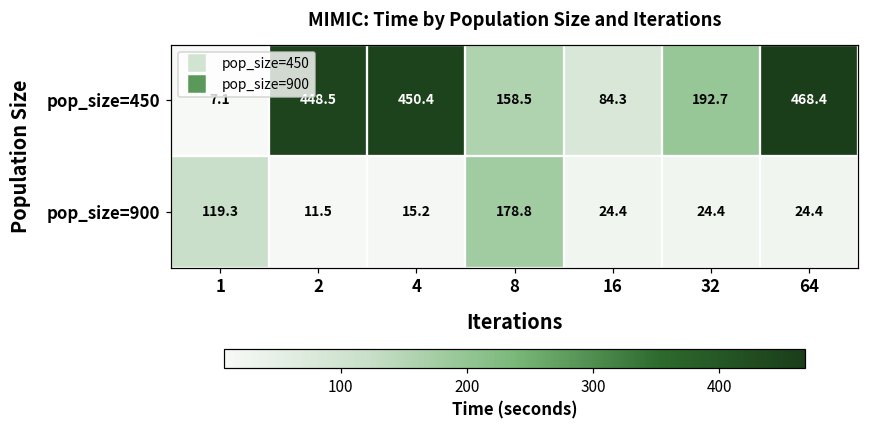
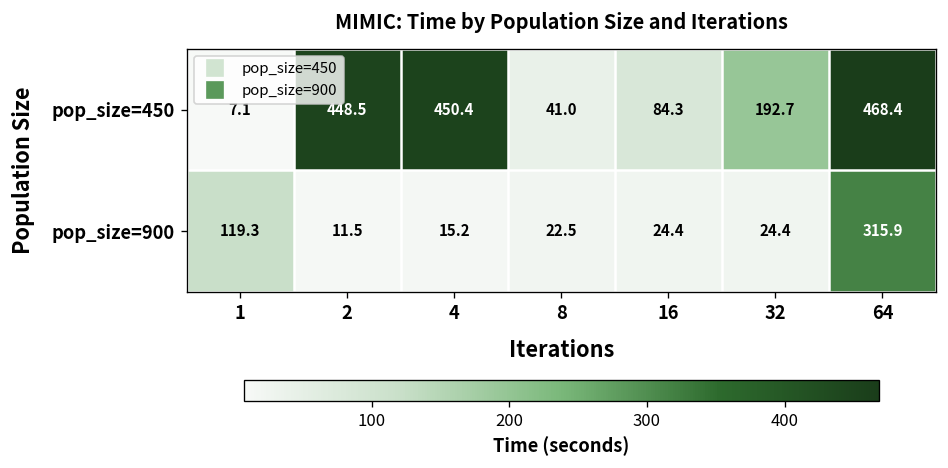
  {
    "pop_size=450": {
      "4": 450.4,
-     "8": 158.5,
+     "8": 41.0,
      "16": 84.3,
      "32": 192.7,
      "64": 468.4
    },
    "pop_size=900": {
      "1": 119.3,
      "2": 11.5,
      "4": 15.2,
-     "8": 178.8,
+     "8": 22.5,
      "16": 24.4,
      "32": 24.4,
-     "64": 24.4
+     "64": 315.9
    }
  }
